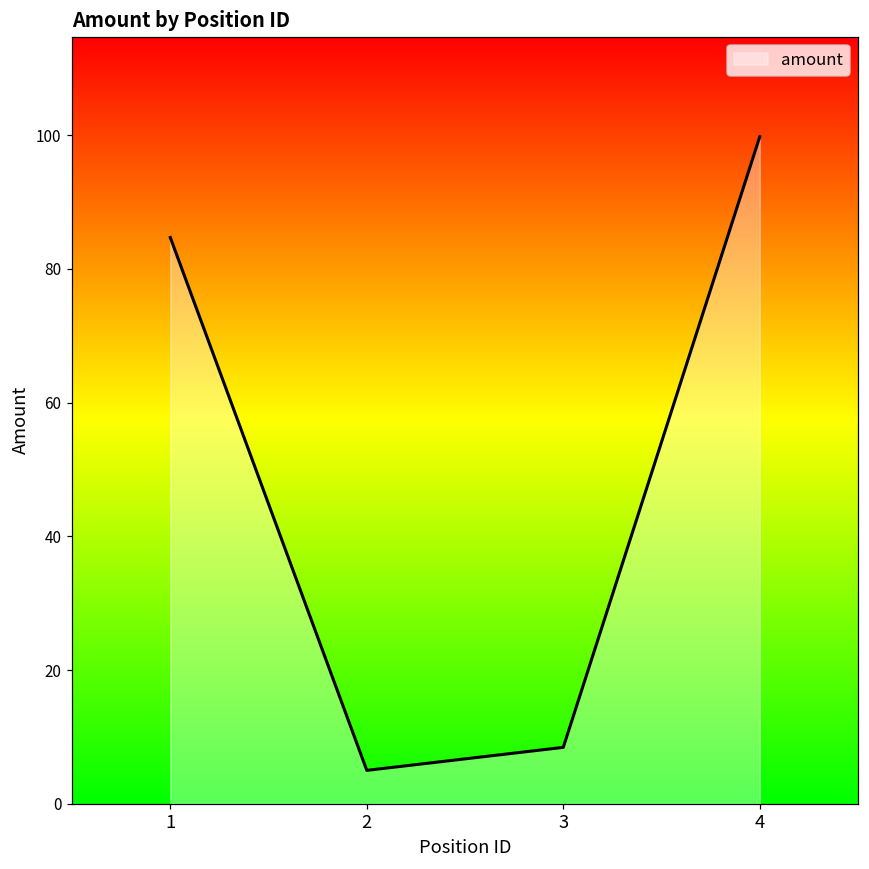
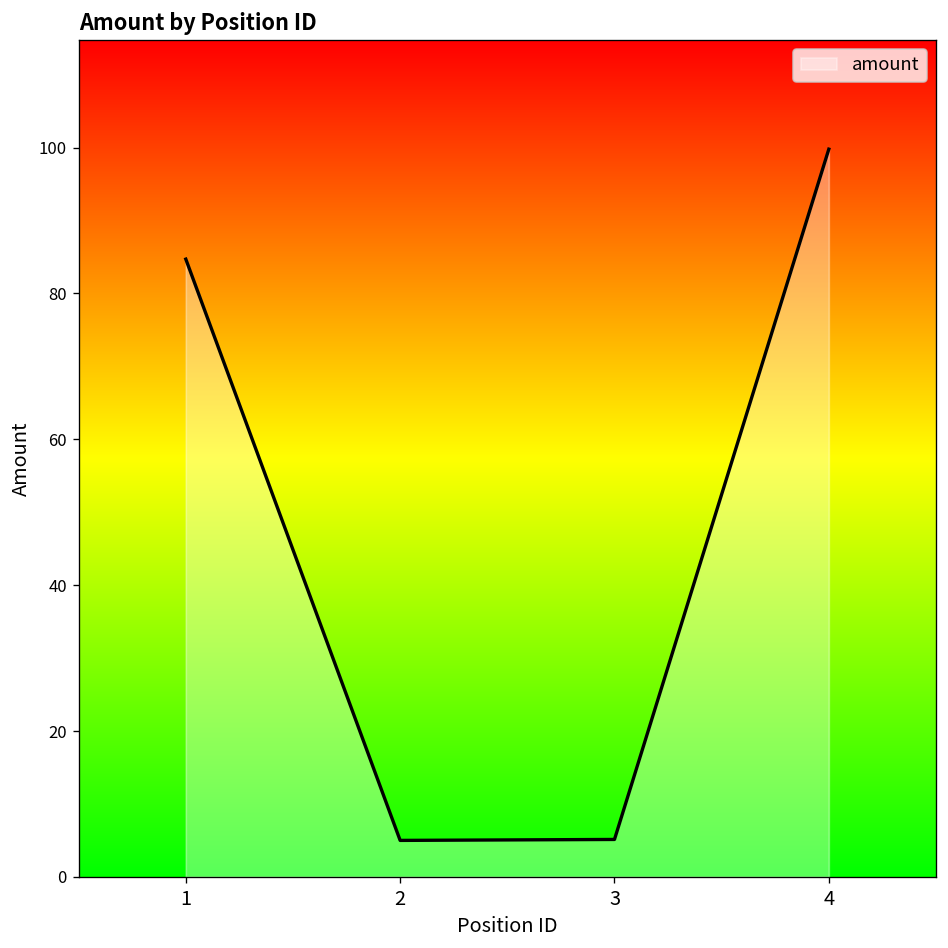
  {
    "1": 85,
    "2": 5,
-   "3": 8,
+   "3": 5,
    "4": 100
  }
